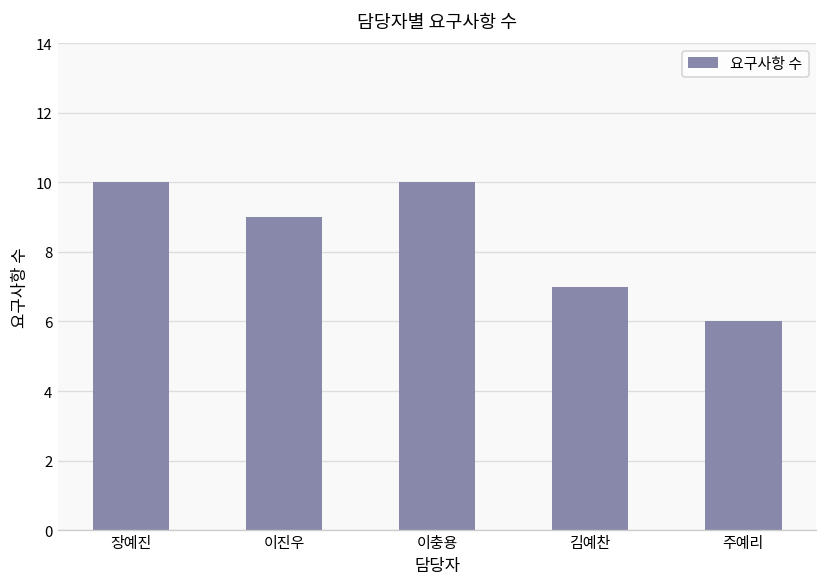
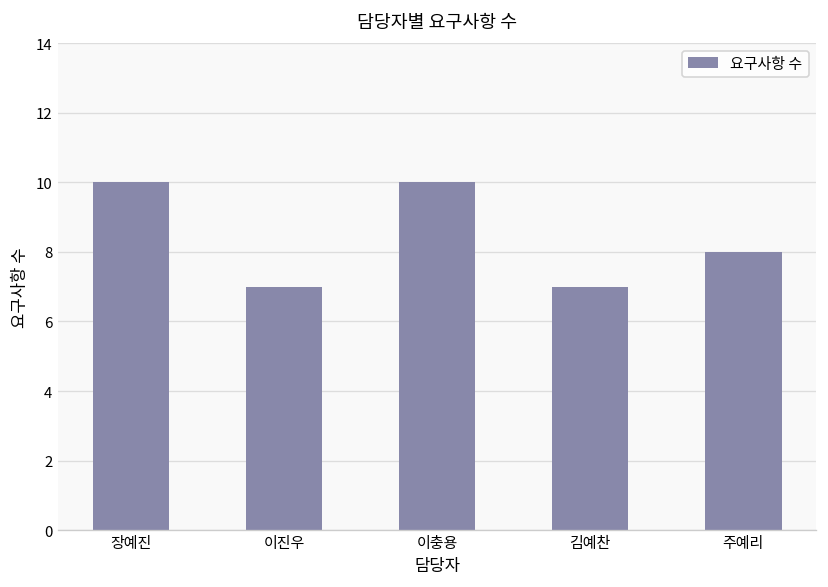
  {
    "장예진": 10,
-   "이진우": 9,
+   "이진우": 7,
    "이충용": 10,
    "김예찬": 7,
-   "주예리": 6
+   "주예리": 8
  }
